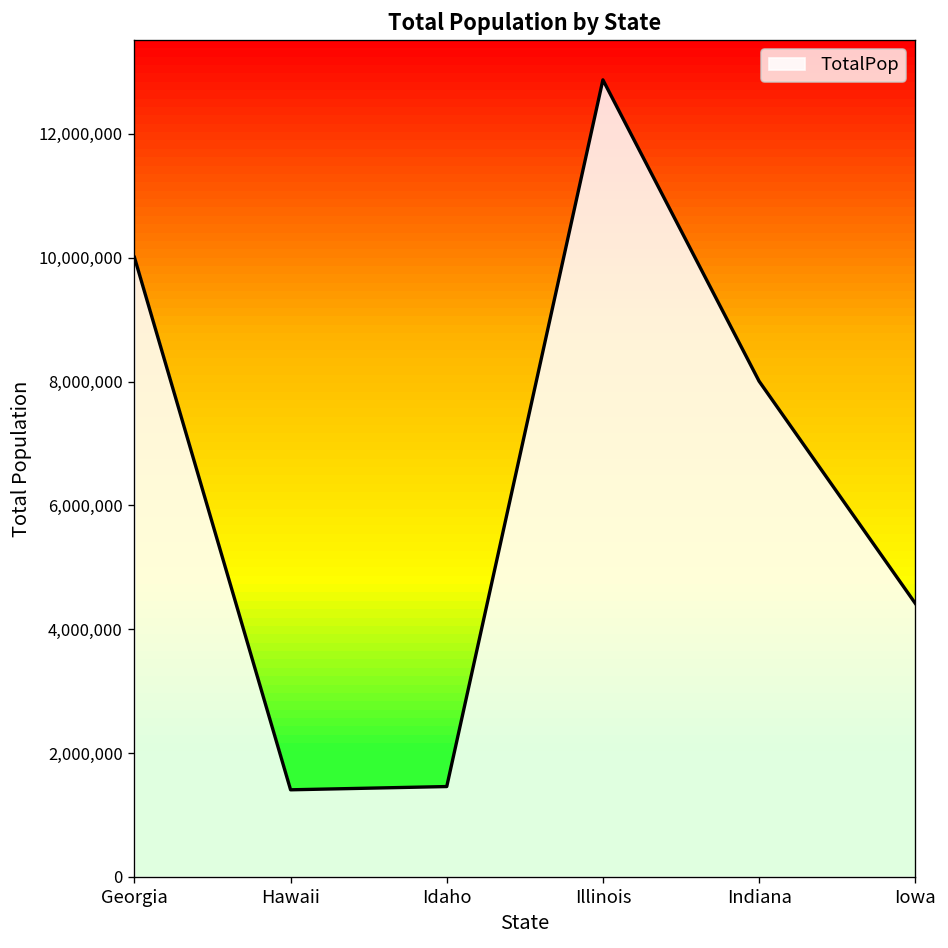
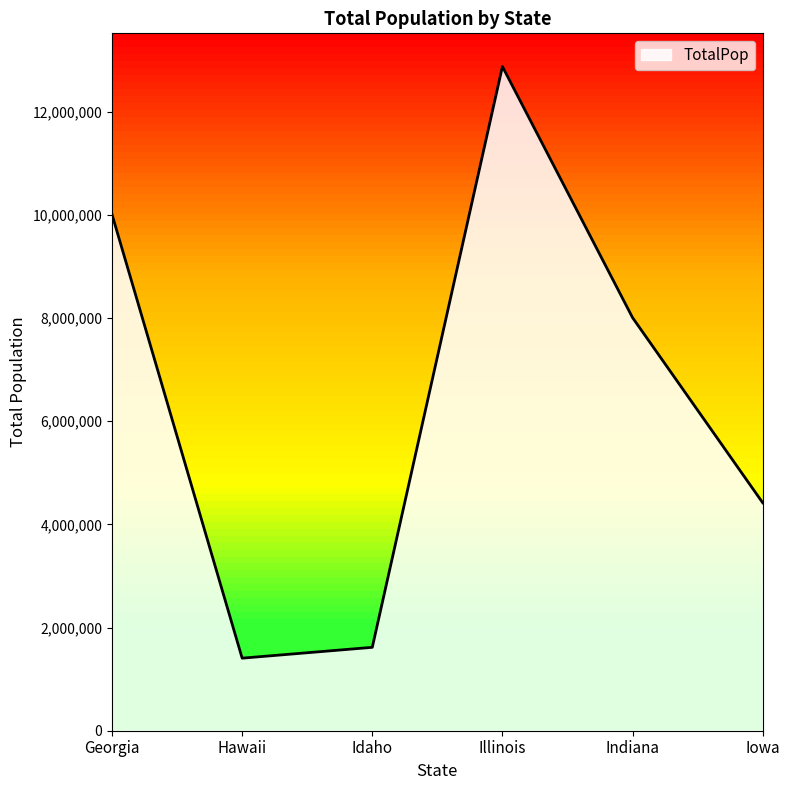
  {
    "Georgia": "10,000,000",
    "Hawaii": "1,400,000",
-   "Idaho": "1,500,000",
+   "Idaho": "1,600,000",
    "Illinois": "12,900,000",
    "Indiana": "8,000,000",
    "Iowa": "4,400,000"
  }
